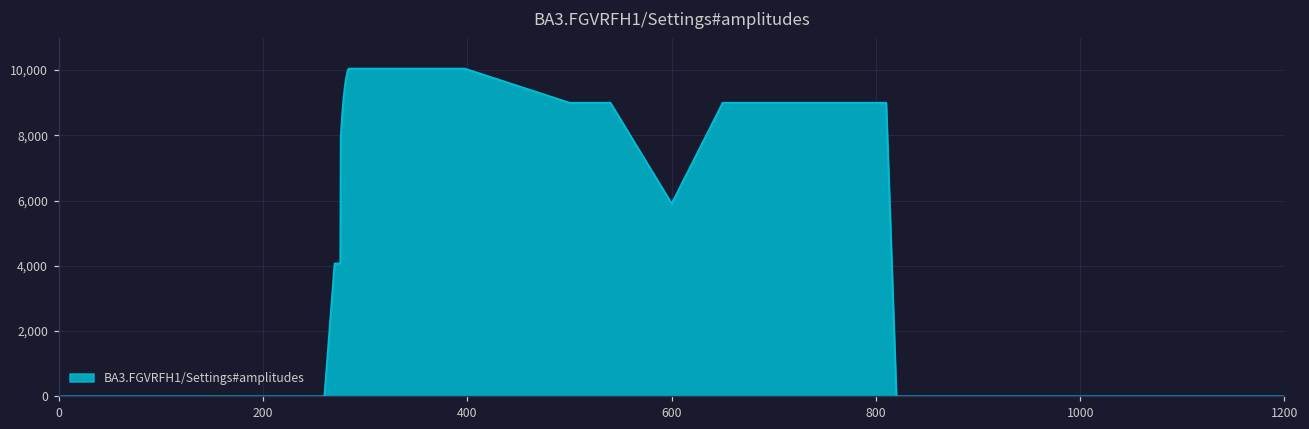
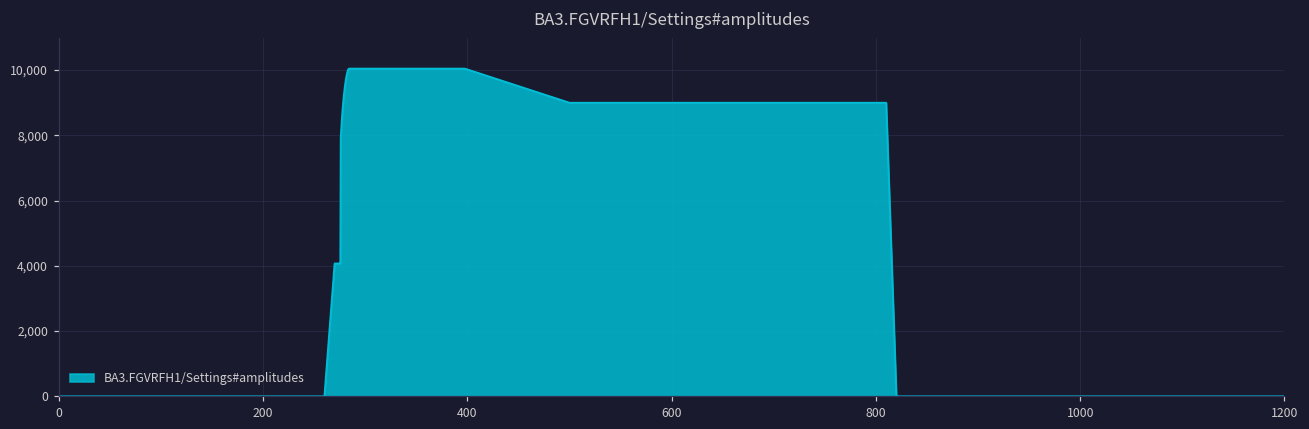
  {
    "0": "0",
-   "600": "5,900",
+   "600": "9,000",
    "1200": "0"
  }
